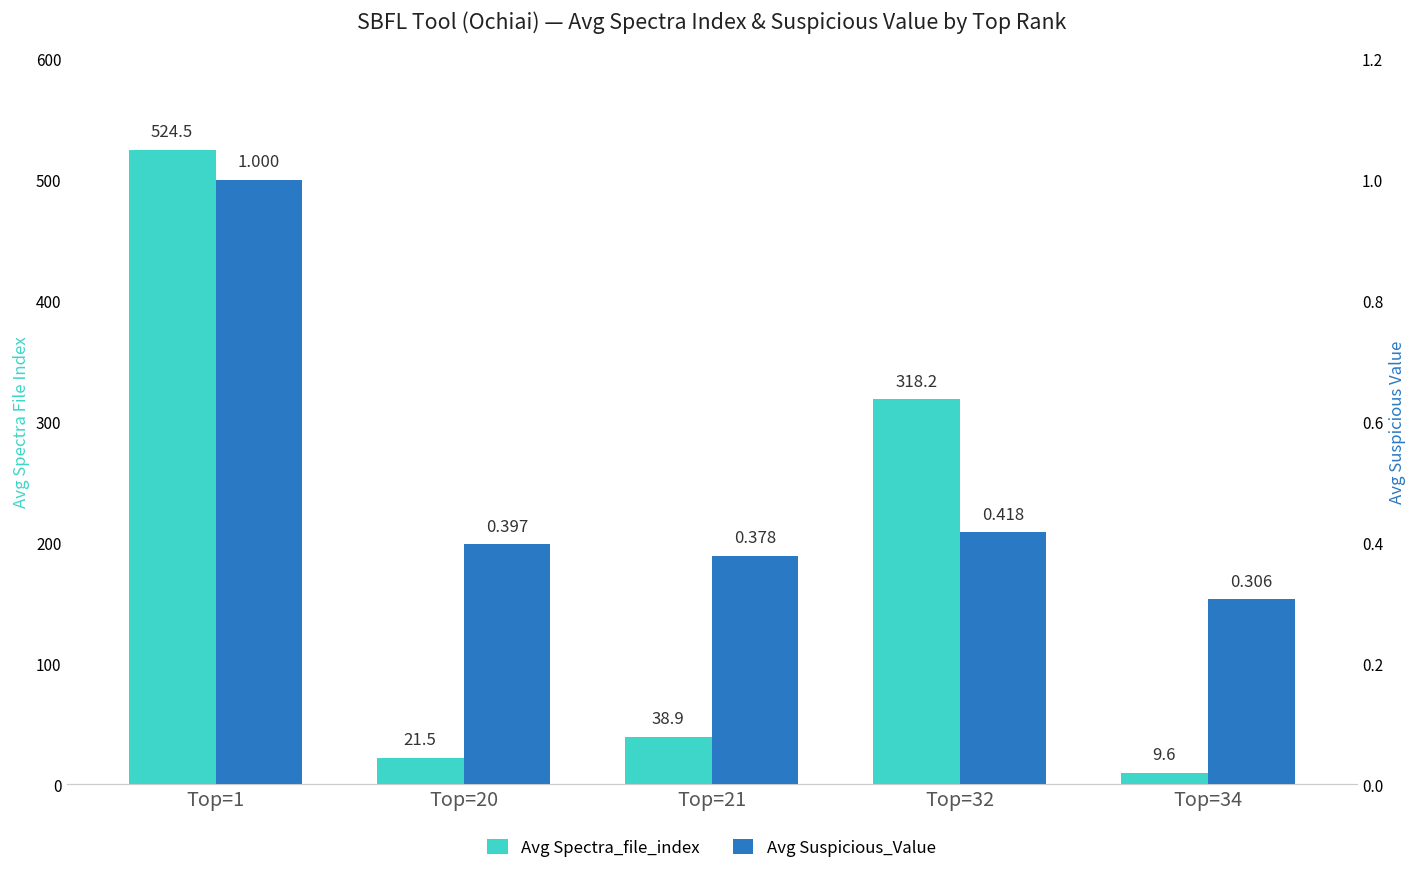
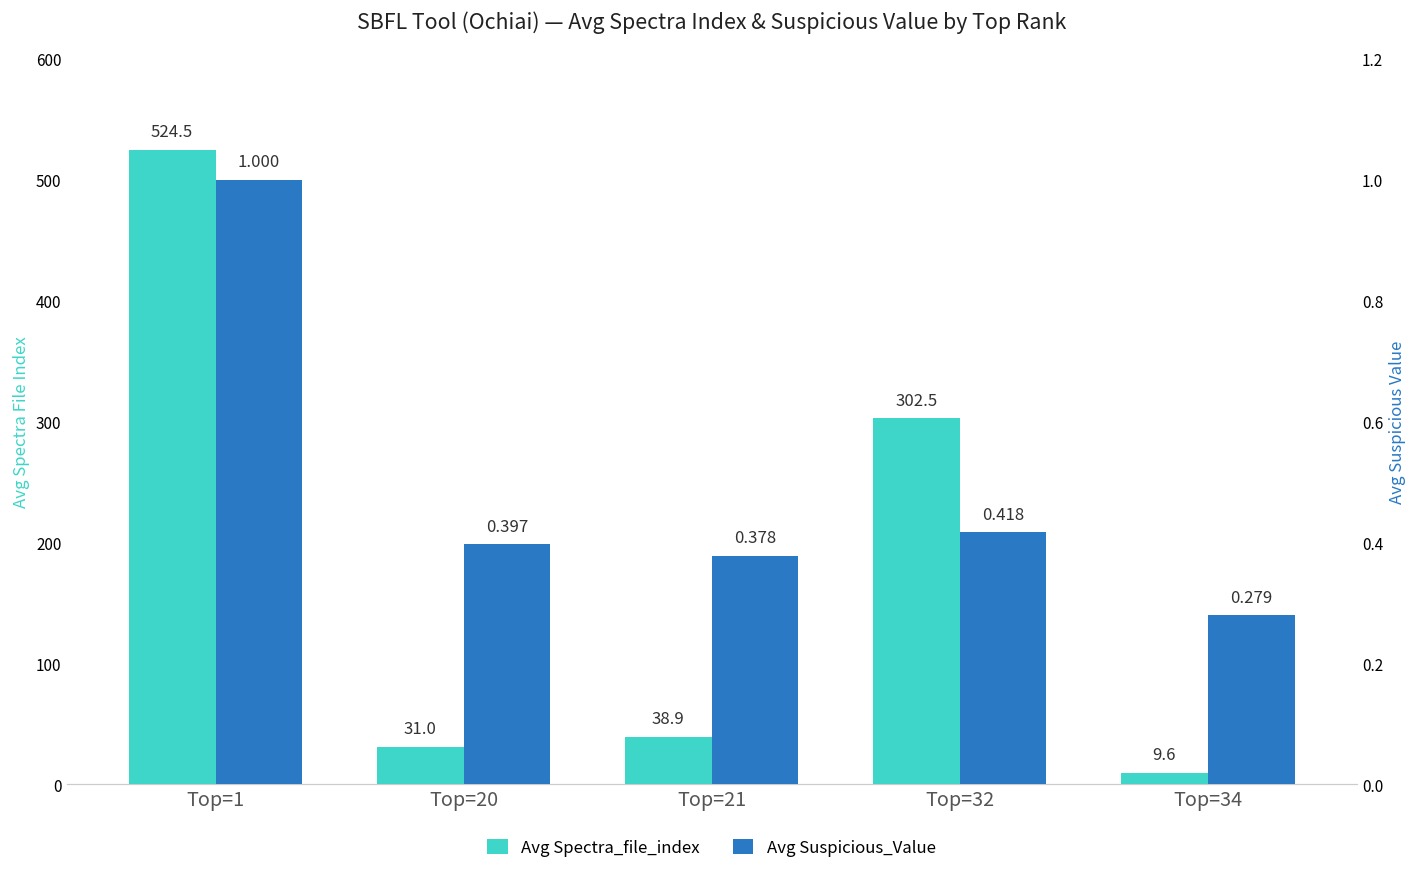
  {
    "Avg Spectra_file_index": {
      "Top=1": 524.5,
-     "Top=20": 21.5,
+     "Top=20": 31.0,
      "Top=21": 38.9,
-     "Top=32": 318.2,
+     "Top=32": 302.5,
      "Top=34": 9.6
    },
    "Avg Suspicious_Value": {
      "Top=1": 1.000,
      "Top=20": 0.397,
      "Top=21": 0.378,
      "Top=32": 0.418,
-     "Top=34": 0.306
+     "Top=34": 0.279
    }
  }
